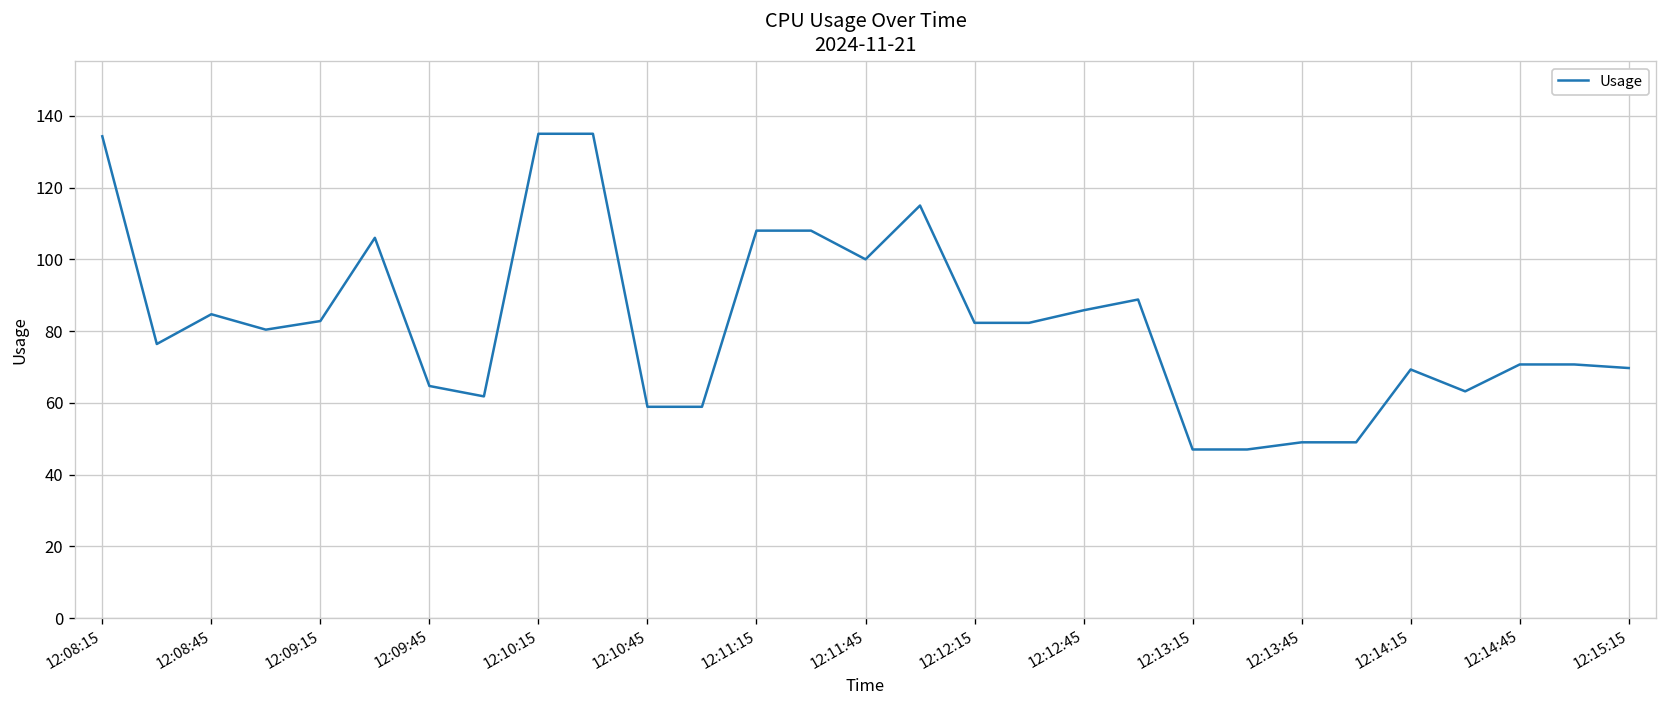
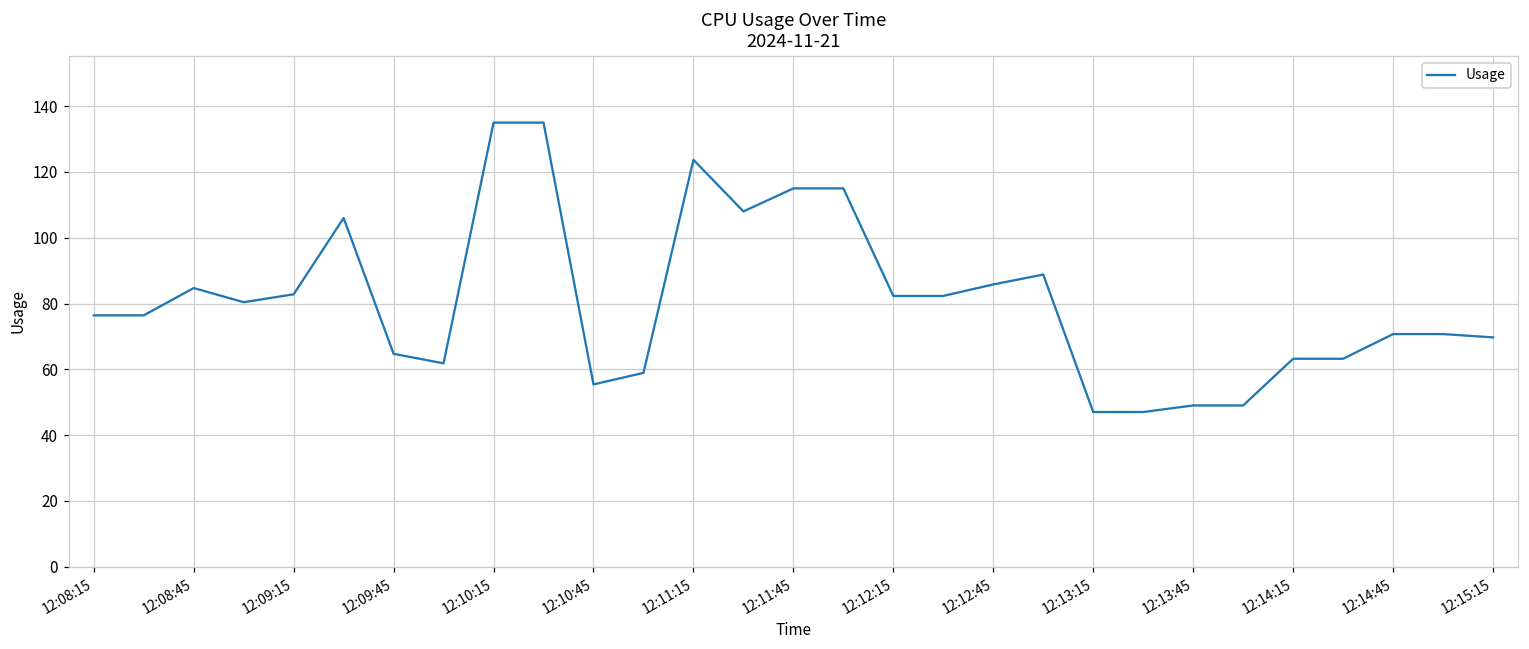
  {
-   "12:08:15": 134,
+   "12:08:15": 76,
    "12:08:45": 85,
    "12:09:15": 83,
    "12:09:45": 65,
    "12:10:15": 135,
-   "12:10:45": 59,
-   "12:11:15": 108,
-   "12:11:45": 100,
+   "12:10:45": 55,
+   "12:11:15": 124,
+   "12:11:45": 115,
    "12:12:15": 82,
    "12:12:45": 86,
    "12:13:15": 47,
    "12:13:45": 49,
-   "12:14:15": 69,
+   "12:14:15": 63,
    "12:14:45": 71,
    "12:15:15": 70
  }
